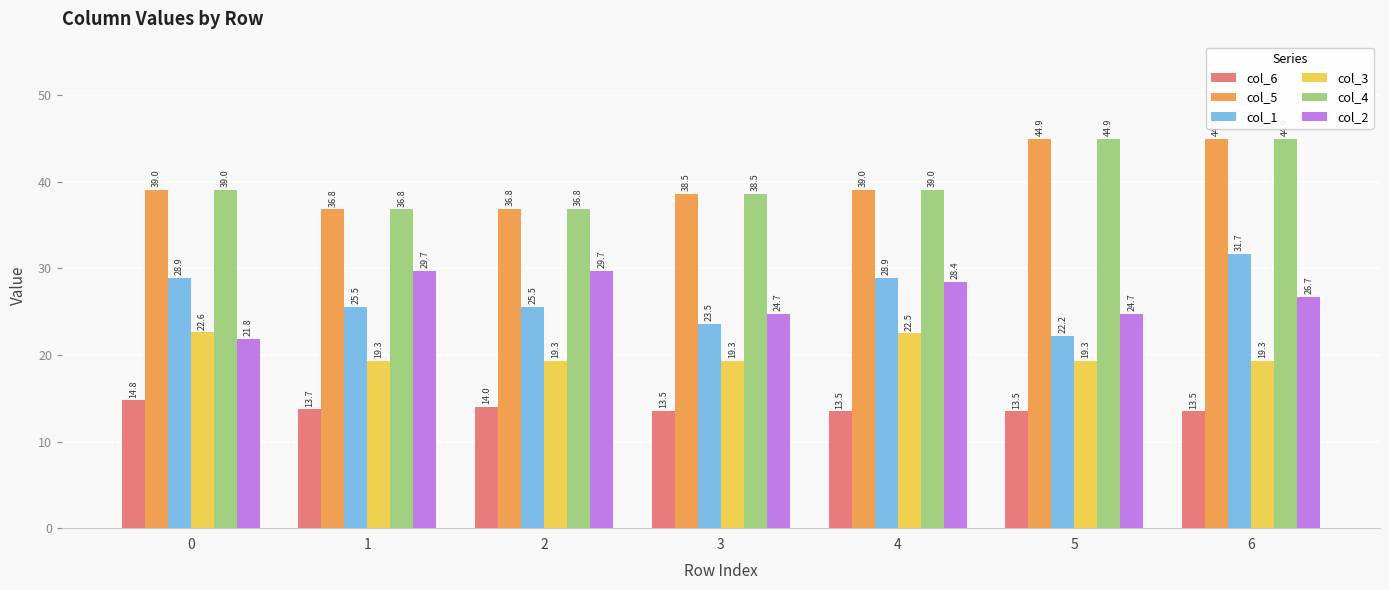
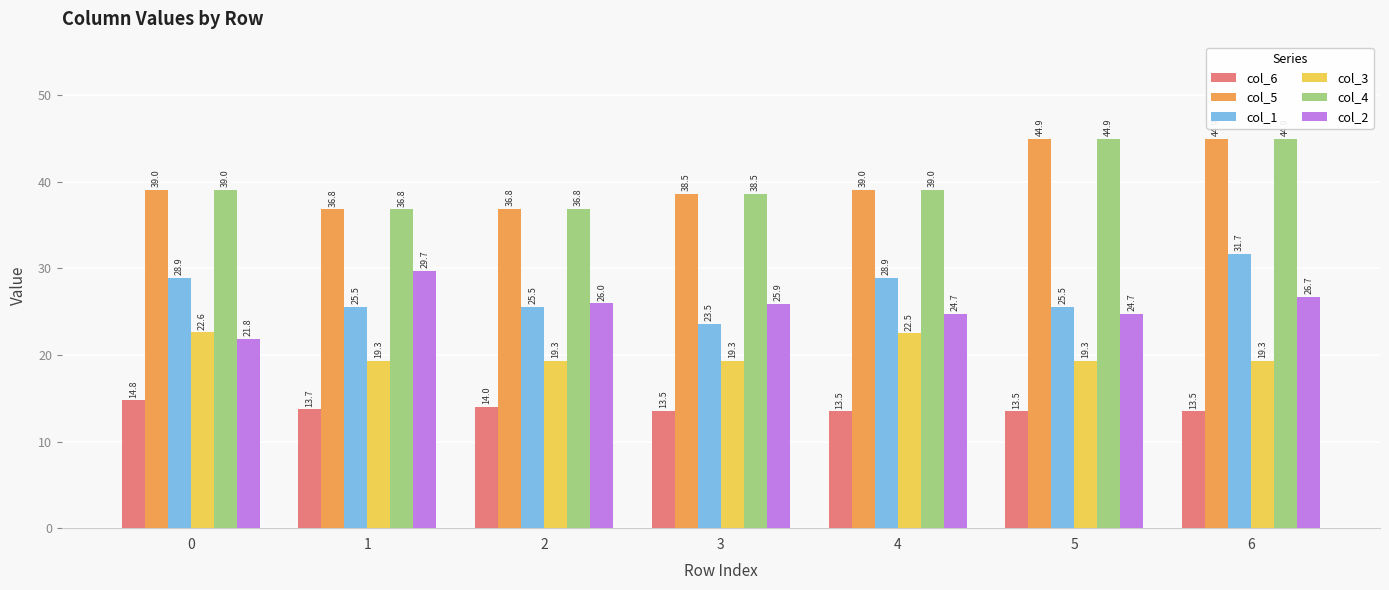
  {
    "col_1": {
      "0": 28.9,
      "1": 25.5,
      "2": 25.5,
      "3": 23.5,
      "4": 28.9,
-     "5": 22.2,
+     "5": 25.5,
      "6": 31.7
    },
    "col_4": {
      "0": 39.0,
      "1": 36.8,
      "2": 36.8,
      "3": 38.5,
      "4": 39.0,
      "5": 44.9
    },
    "col_2": {
      "0": 21.8,
      "1": 29.7,
-     "2": 29.7,
-     "3": 24.7,
-     "4": 28.4,
+     "2": 26.0,
+     "3": 25.9,
+     "4": 24.7,
      "5": 24.7,
      "6": 26.7
    }
  }
